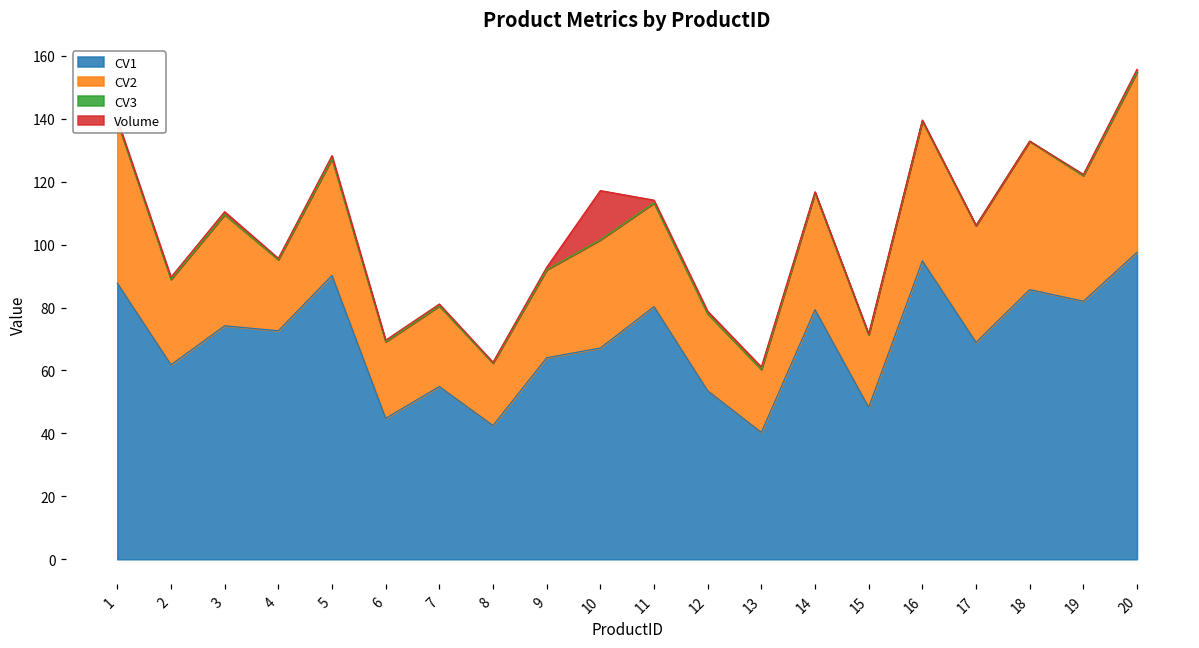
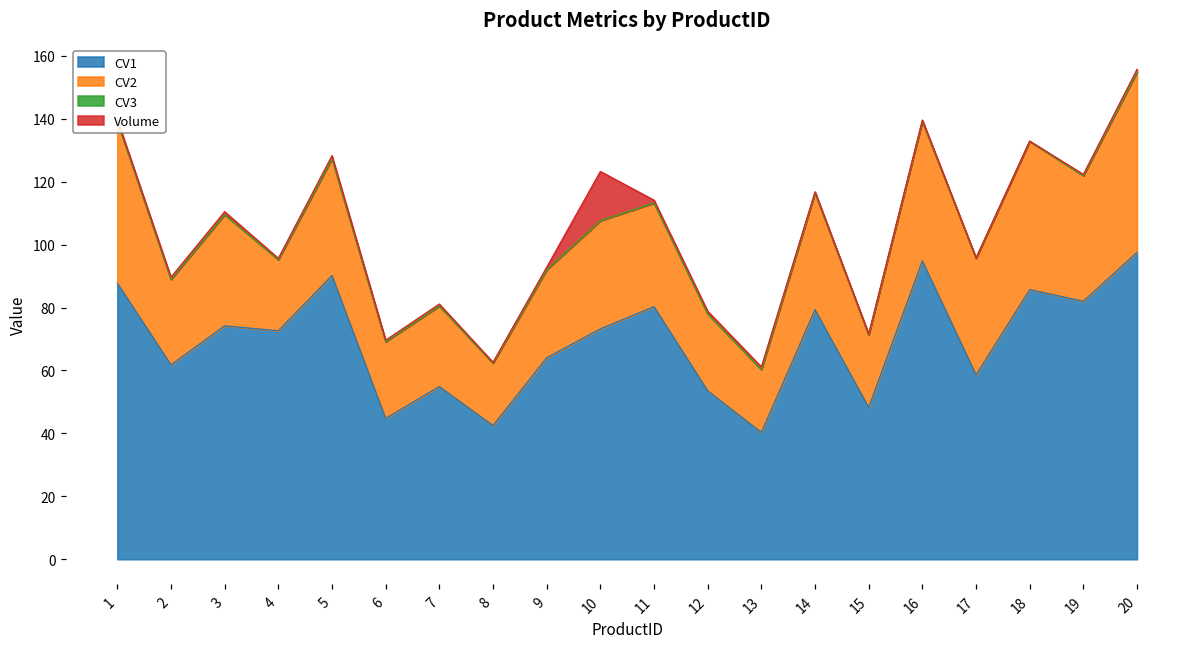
  {
    "CV1": {
      "1": 88,
      "2": 62,
      "3": 74,
      "4": 73,
      "5": 90,
      "6": 45,
      "7": 55,
      "8": 43,
      "9": 64,
-     "10": 67,
+     "10": 73,
      "11": 80,
      "12": 54,
      "13": 40,
      "14": 79,
      "15": 48,
      "16": 95,
-     "17": 69,
+     "17": 59,
      "18": 86,
      "19": 82,
      "20": 98
    },
    "Volume": {
      "3": 1,
      "5": 1,
      "10": 16,
      "20": 156
    }
  }
